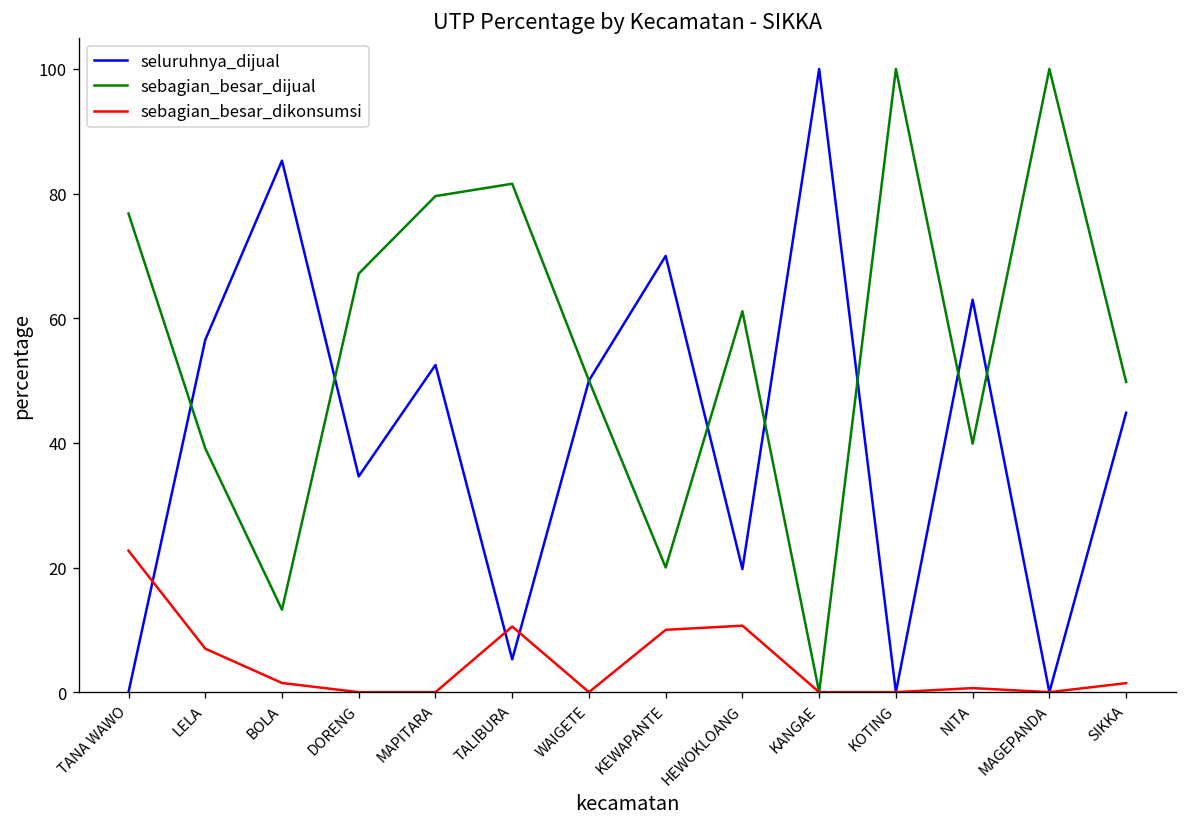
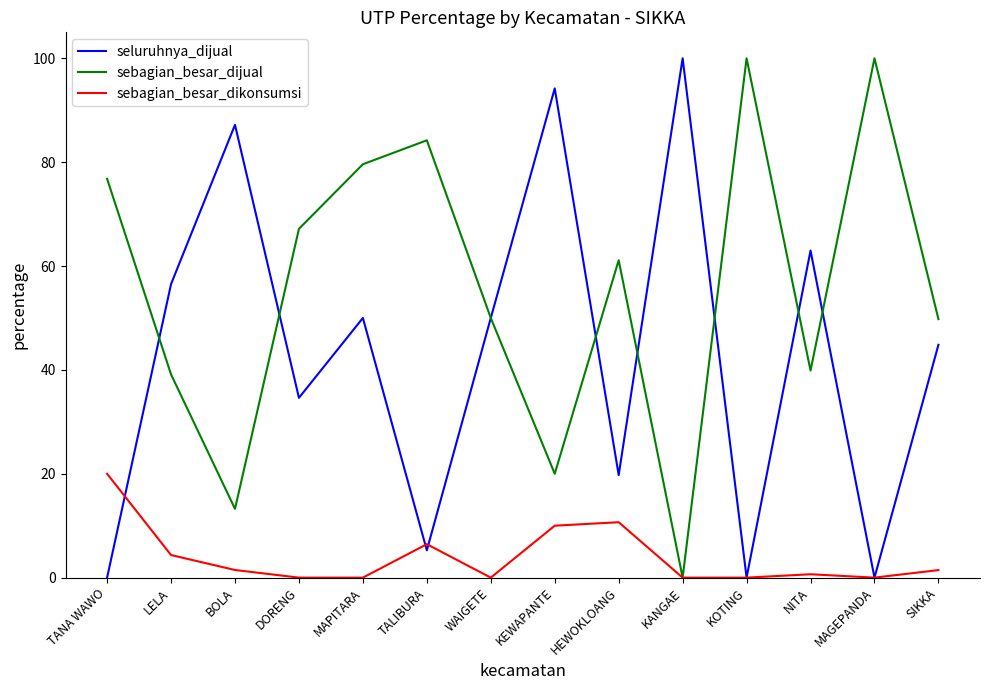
  {
    "seluruhnya_dijual": {
      "TANA WAWO": 0,
      "LELA": 57,
-     "BOLA": 85,
+     "BOLA": 87,
      "DORENG": 35,
-     "MAPITARA": 53,
+     "MAPITARA": 50,
      "TALIBURA": 5,
-     "KEWAPANTE": 70,
+     "KEWAPANTE": 94,
      "HEWOKLOANG": 20,
      "KANGAE": 100,
      "NITA": 63,
      "SIKKA": 45
    },
    "sebagian_besar_dijual": {
      "TANA WAWO": 77,
      "LELA": 39,
      "BOLA": 13,
      "DORENG": 67,
      "MAPITARA": 80,
-     "TALIBURA": 82,
+     "TALIBURA": 84,
      "KEWAPANTE": 20,
      "HEWOKLOANG": 61,
      "KOTING": 100,
      "NITA": 40,
      "MAGEPANDA": 100,
      "SIKKA": 50
    },
    "sebagian_besar_dikonsumsi": {
-     "TANA WAWO": 23,
-     "LELA": 7,
+     "TANA WAWO": 20,
+     "LELA": 4,
      "BOLA": 1,
      "DORENG": 0,
      "MAPITARA": 0,
-     "TALIBURA": 11,
+     "TALIBURA": 6,
      "WAIGETE": 0,
      "KEWAPANTE": 10,
      "HEWOKLOANG": 11,
      "NITA": 1,
      "SIKKA": 1
    }
  }
